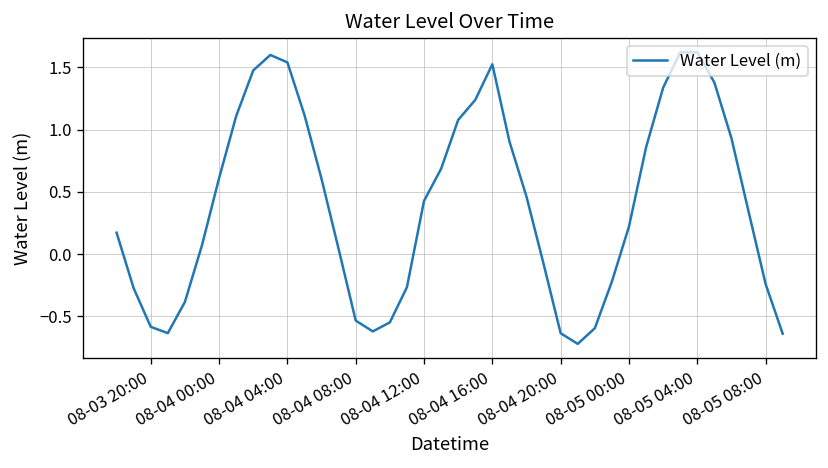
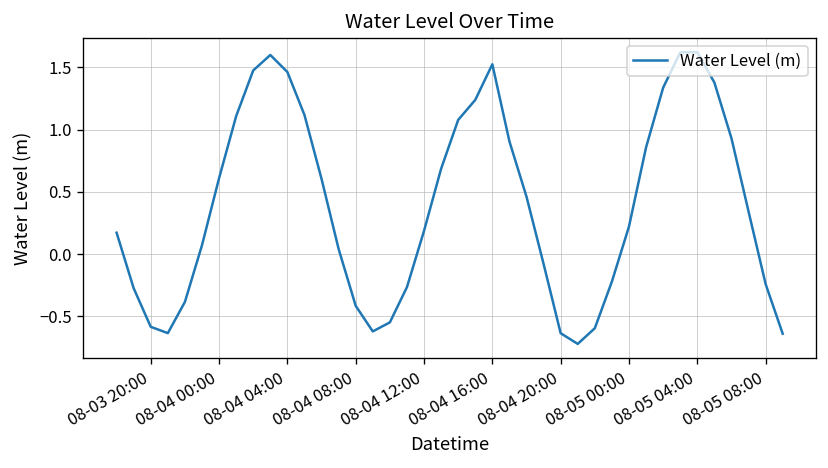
  {
    "08-03 20:00": -0.58,
    "08-04 00:00": 0.61,
-   "08-04 04:00": 1.54,
-   "08-04 08:00": -0.53,
-   "08-04 12:00": 0.43,
+   "08-04 04:00": 1.46,
+   "08-04 08:00": -0.41,
+   "08-04 12:00": 0.19,
    "08-04 16:00": 1.53,
    "08-04 20:00": -0.63,
    "08-05 00:00": 0.22,
    "08-05 08:00": -0.24
  }
